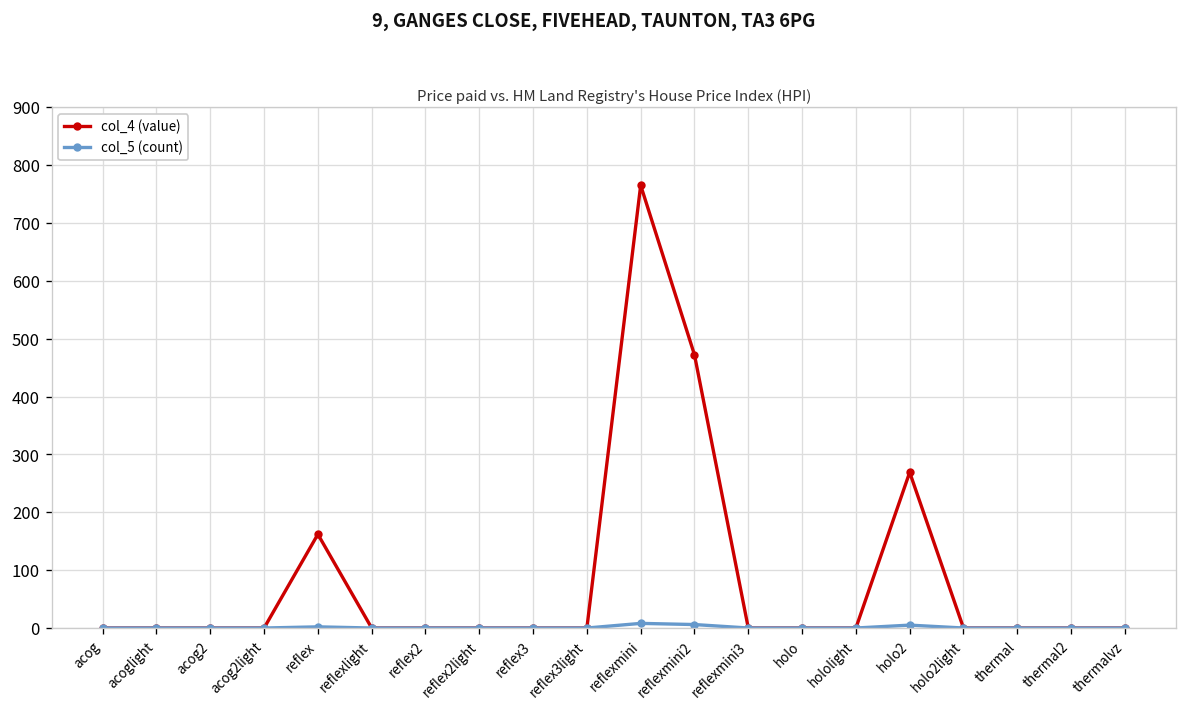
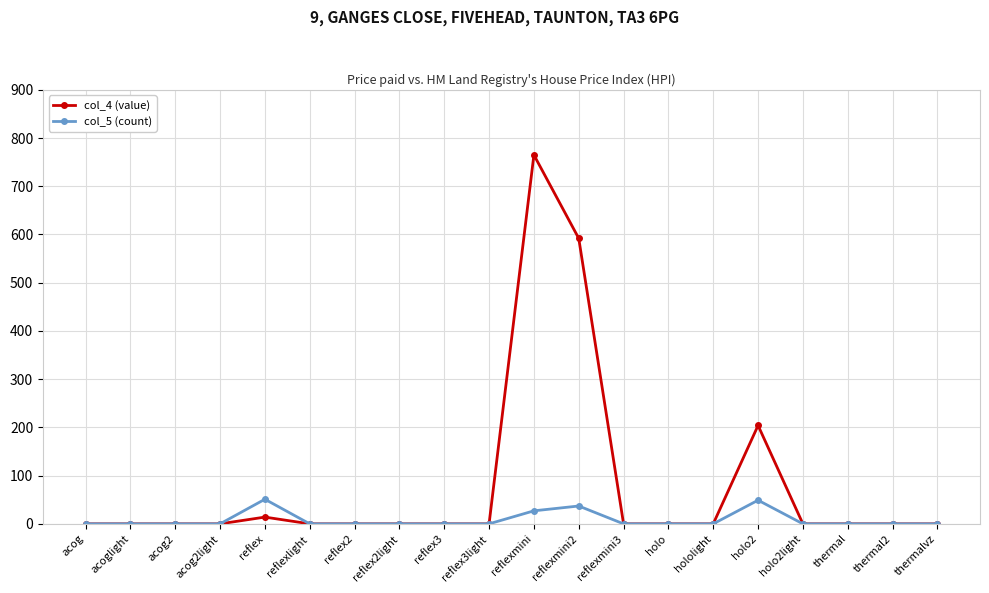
  {
    "col_4 (value)": {
-     "reflex": 160,
+     "reflex": 10,
      "reflexmini": 770,
-     "reflexmini2": 470,
-     "holo2": 270
+     "reflexmini2": 590,
+     "holo2": 200
    },
    "col_5 (count)": {
-     "reflex": 0,
-     "reflexmini": 10,
-     "reflexmini2": 10,
-     "holo2": 10
+     "reflex": 50,
+     "reflexmini": 30,
+     "reflexmini2": 40,
+     "holo2": 50
    }
  }
